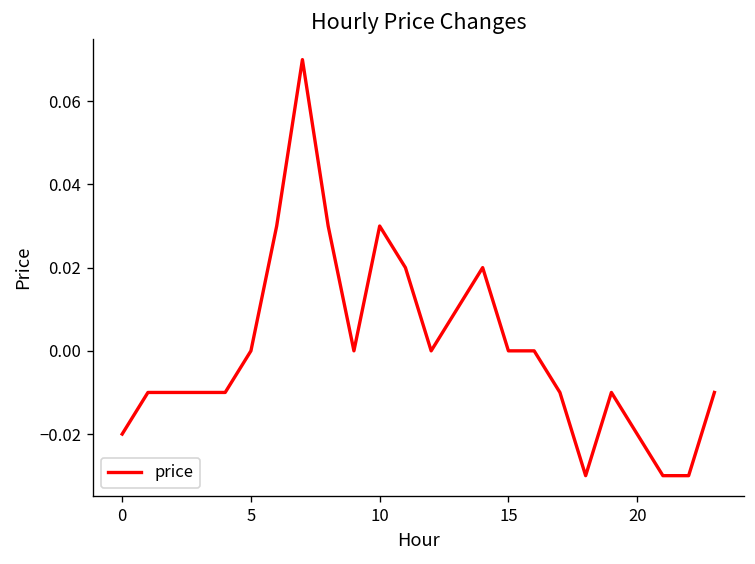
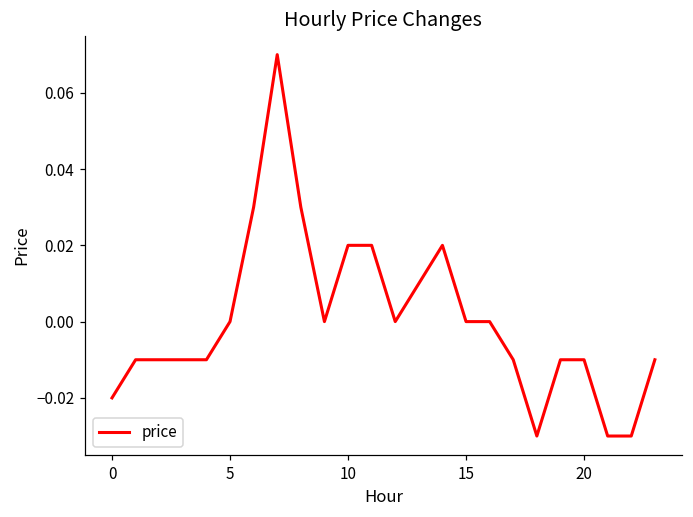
  {
    "0": -0.02,
    "5": 0.00,
-   "10": 0.03,
+   "10": 0.02,
    "15": 0.00,
-   "20": -0.02
+   "20": -0.01
  }
